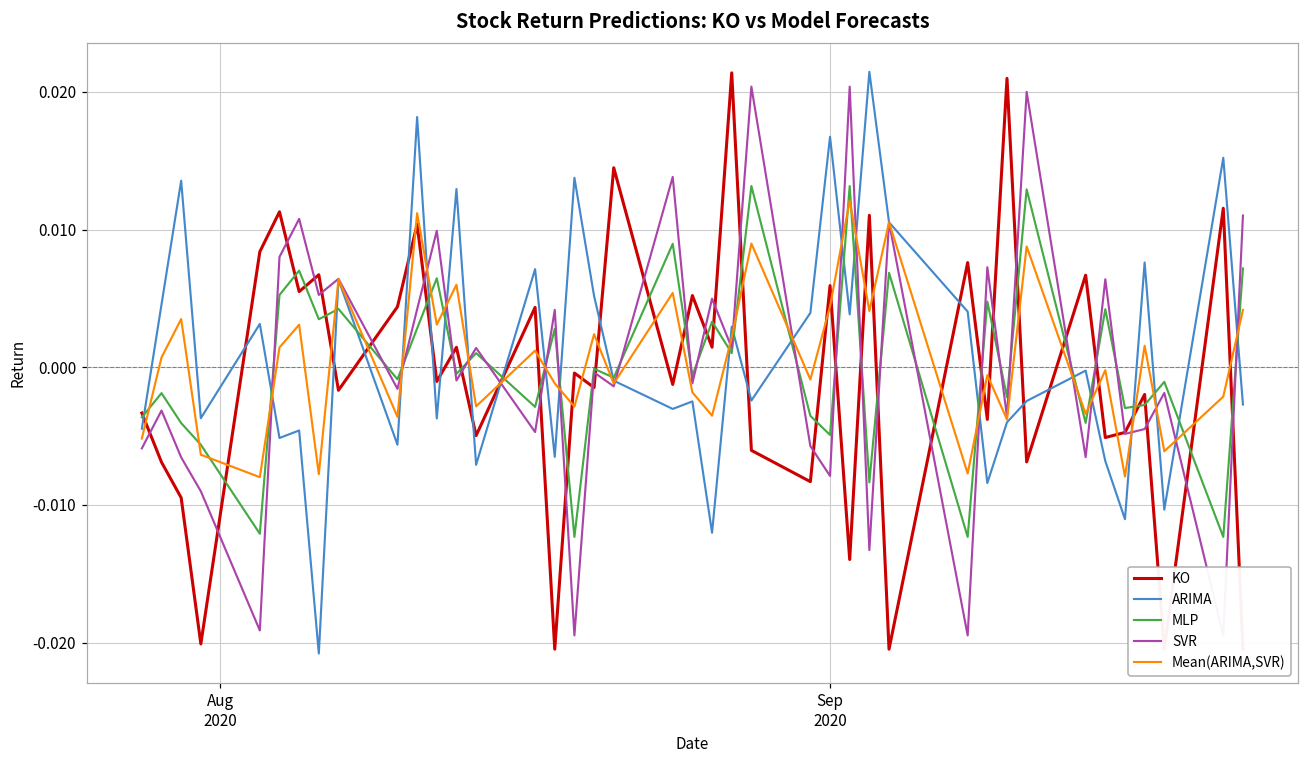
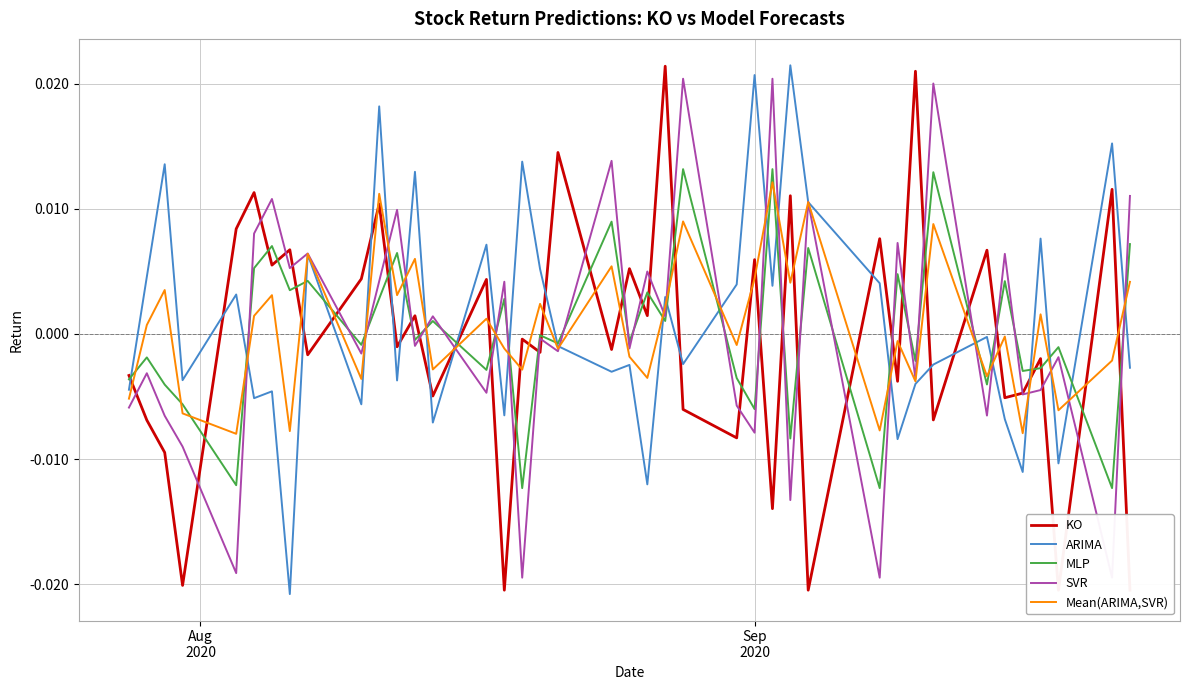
  {
    "KO": {
      "Sep 2020": 0.0059
    },
    "ARIMA": {
-     "Sep 2020": 0.0167
+     "Sep 2020": 0.0207
    },
    "MLP": {
-     "Sep 2020": -0.0049
+     "Sep 2020": -0.0060
    },
    "SVR": {
      "Sep 2020": -0.0079
    },
    "Mean(ARIMA,SVR)": {
      "Sep 2020": 0.0044
    }
  }
